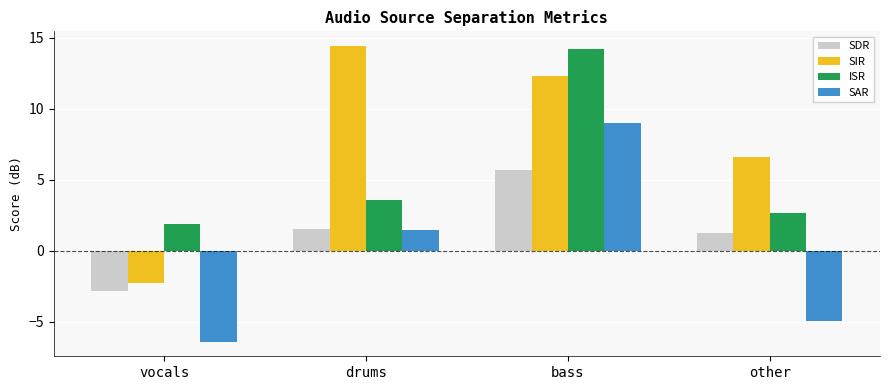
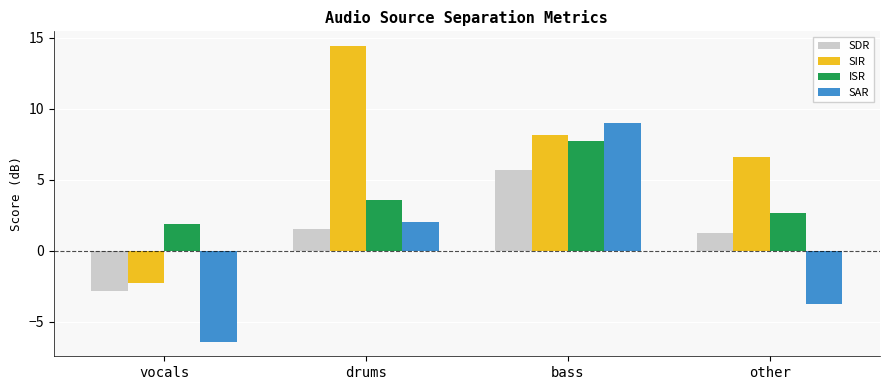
  {
    "SDR": {
      "vocals": -2.8,
      "drums": 1.6,
      "bass": 5.7,
      "other": 1.2
    },
    "SIR": {
      "vocals": -2.3,
      "drums": 14.4,
-     "bass": 12.3,
+     "bass": 8.1,
      "other": 6.6
    },
    "ISR": {
      "vocals": 1.9,
      "drums": 3.6,
-     "bass": 14.2,
+     "bass": 7.7,
      "other": 2.6
    },
    "SAR": {
      "vocals": -6.4,
-     "drums": 1.5,
+     "drums": 2.1,
      "bass": 9.0,
-     "other": -4.9
+     "other": -3.7
    }
  }
